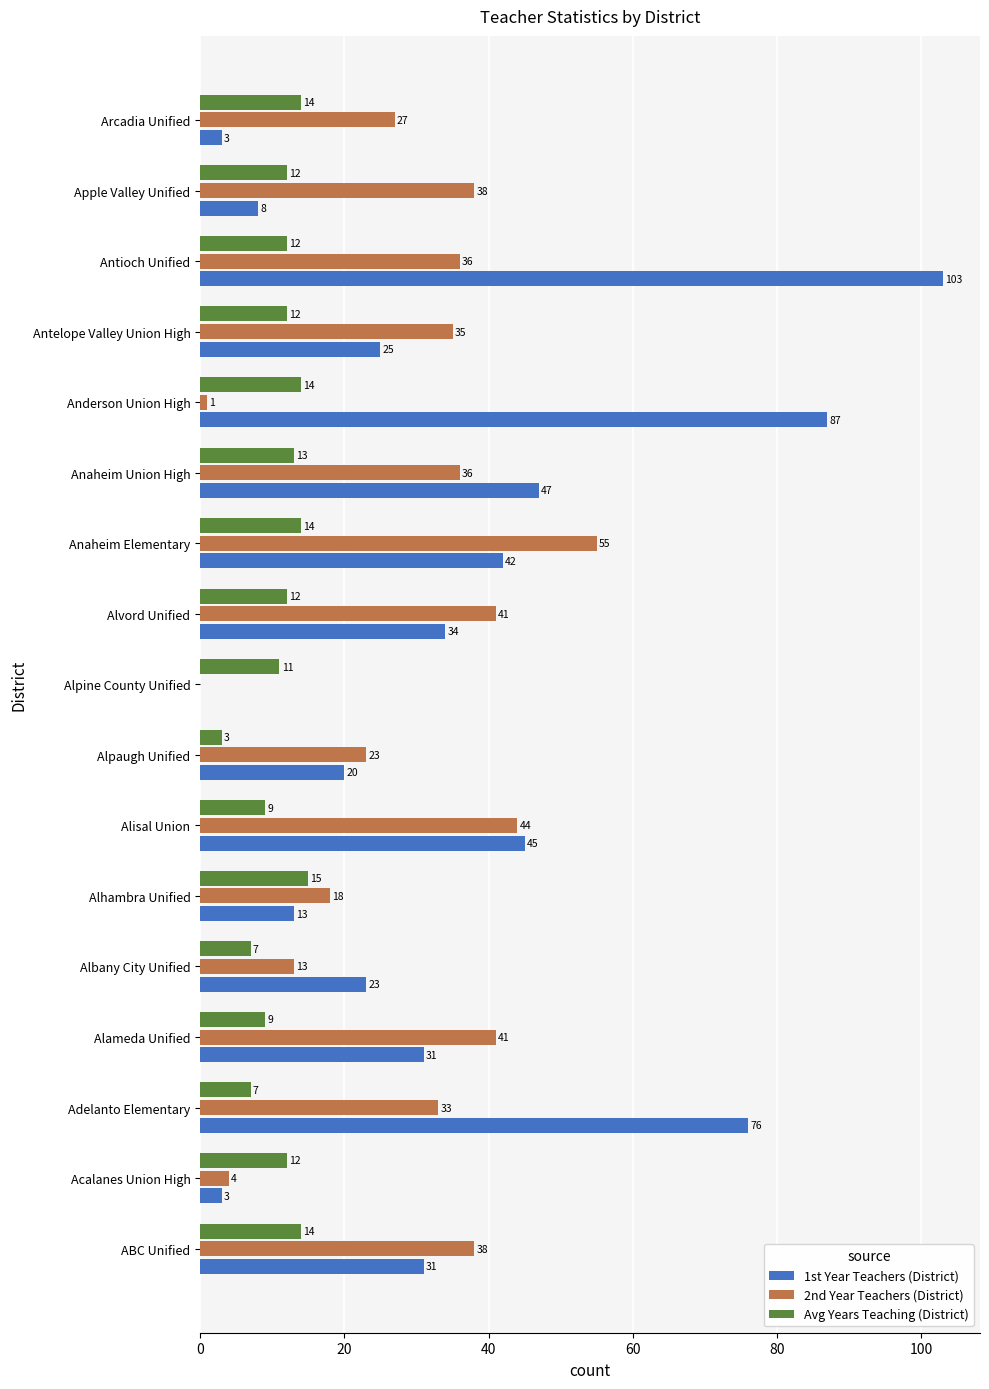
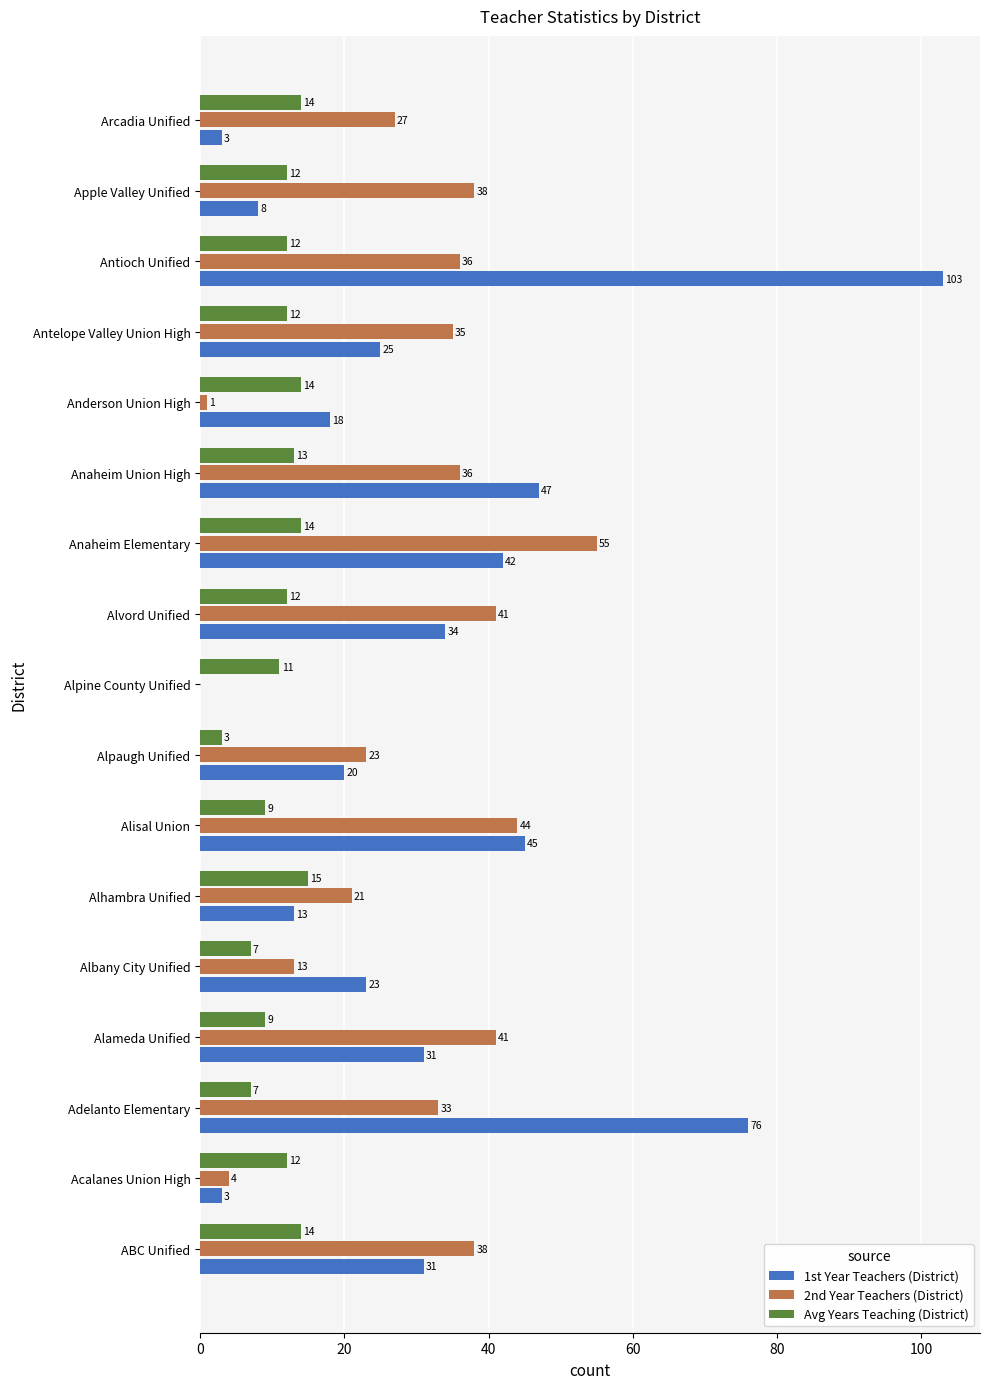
  {
    "1st Year Teachers (District)": {
      "Arcadia Unified": 3,
      "Apple Valley Unified": 8,
      "Antioch Unified": 103,
      "Antelope Valley Union High": 25,
-     "Anderson Union High": 87,
+     "Anderson Union High": 18,
      "Anaheim Union High": 47,
      "Anaheim Elementary": 42,
      "Alvord Unified": 34,
      "Alpaugh Unified": 20,
      "Alisal Union": 45,
      "Alhambra Unified": 13,
      "Albany City Unified": 23,
      "Alameda Unified": 31,
      "Adelanto Elementary": 76,
      "Acalanes Union High": 3,
      "ABC Unified": 31
    },
    "2nd Year Teachers (District)": {
      "Arcadia Unified": 27,
      "Apple Valley Unified": 38,
      "Antioch Unified": 36,
      "Antelope Valley Union High": 35,
      "Anderson Union High": 1,
      "Anaheim Union High": 36,
      "Anaheim Elementary": 55,
      "Alvord Unified": 41,
      "Alpaugh Unified": 23,
      "Alisal Union": 44,
-     "Alhambra Unified": 18,
+     "Alhambra Unified": 21,
      "Albany City Unified": 13,
      "Alameda Unified": 41,
      "Adelanto Elementary": 33,
      "Acalanes Union High": 4,
      "ABC Unified": 38
    },
    "Avg Years Teaching (District)": {
      "Arcadia Unified": 14,
      "Apple Valley Unified": 12,
      "Antioch Unified": 12,
      "Antelope Valley Union High": 12,
      "Anderson Union High": 14,
      "Anaheim Union High": 13,
      "Anaheim Elementary": 14,
      "Alvord Unified": 12,
      "Alpine County Unified": 11,
      "Alpaugh Unified": 3,
      "Alisal Union": 9,
      "Alhambra Unified": 15,
      "Albany City Unified": 7,
      "Alameda Unified": 9,
      "Adelanto Elementary": 7,
      "Acalanes Union High": 12,
      "ABC Unified": 14
    }
  }
